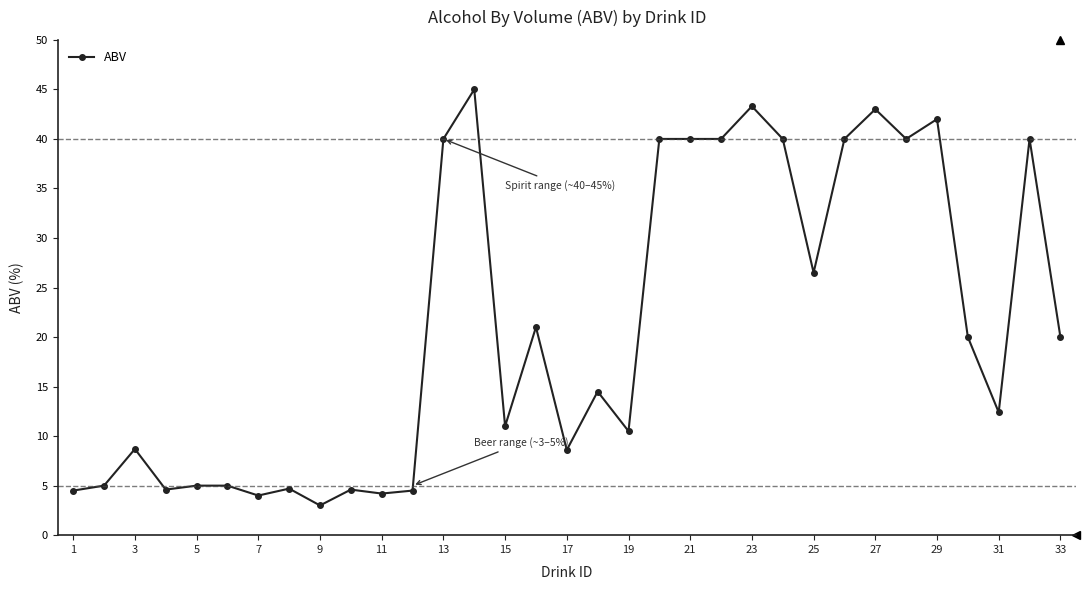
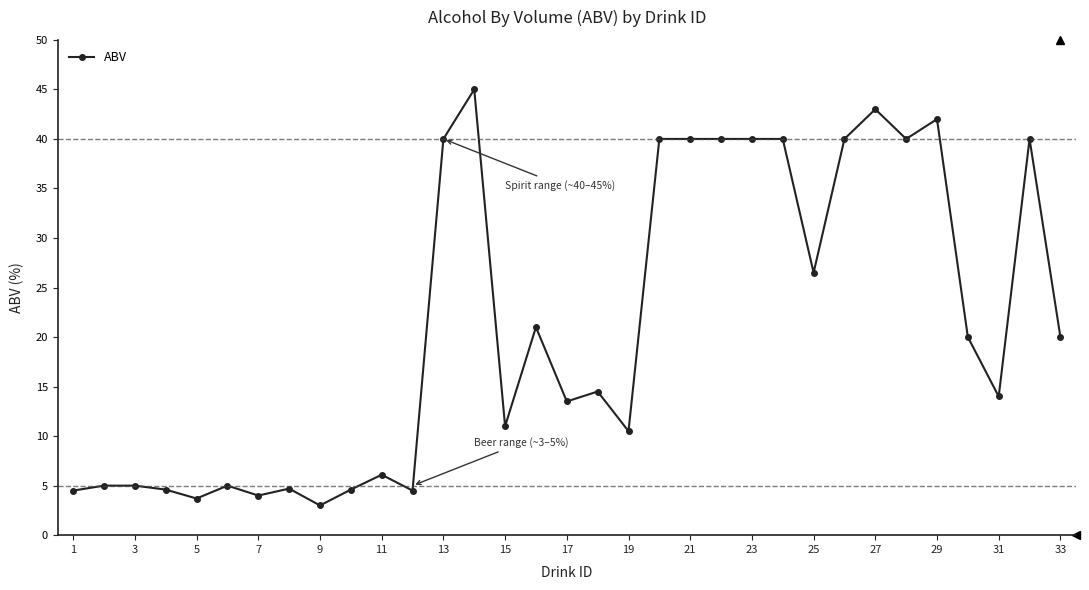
  {
    "1": 5,
-   "3": 9,
-   "5": 5,
+   "3": 5,
+   "5": 4,
    "7": 4,
    "9": 3,
-   "11": 4,
+   "11": 6,
    "15": 11,
-   "17": 9,
+   "17": 14,
    "19": 11,
    "21": 40,
-   "23": 43,
+   "23": 40,
    "25": 27,
    "27": 43,
    "29": 42,
-   "31": 12,
+   "31": 14,
    "33": 20
  }
